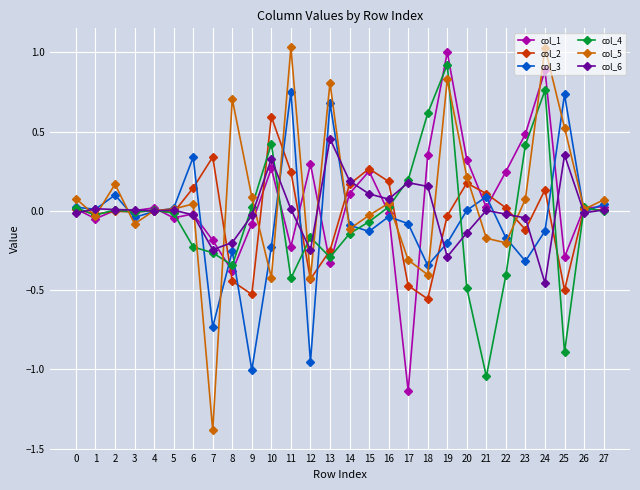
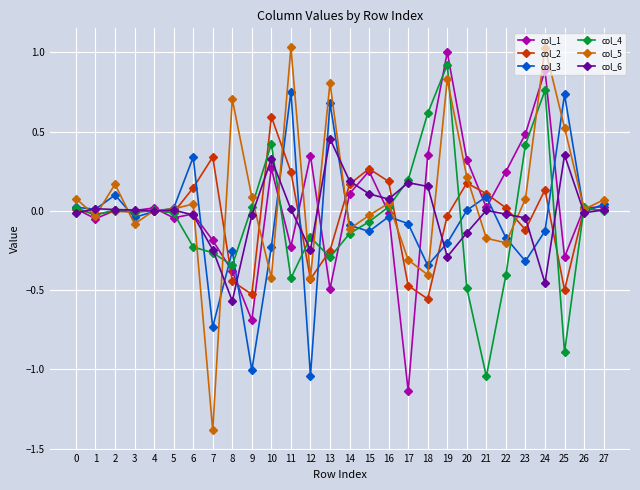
  {
    "col_1": {
      "1": -0.05,
      "5": -0.04,
      "7": -0.19,
      "8": -0.38,
-     "9": -0.08,
+     "9": -0.69,
      "10": 0.27,
      "11": -0.23,
-     "12": 0.30,
-     "13": -0.33,
+     "12": 0.35,
+     "13": -0.49,
      "14": 0.11,
      "16": -0.01,
      "17": -1.14,
      "18": 0.35,
      "19": 1.00,
      "20": 0.32,
      "21": 0.02,
      "22": 0.25,
      "23": 0.49,
      "25": -0.29
    },
    "col_3": {
      "2": 0.10,
      "3": -0.04,
      "6": 0.34,
      "7": -0.73,
      "8": -0.25,
      "9": -1.00,
      "10": -0.23,
      "11": 0.75,
-     "12": -0.95,
+     "12": -1.04,
      "13": 0.68,
      "14": -0.09,
      "15": -0.13,
      "16": -0.04,
      "17": -0.08,
      "18": -0.34,
      "19": -0.20,
      "20": 0.00,
      "21": 0.09,
      "22": -0.17,
      "23": -0.32,
      "24": -0.13,
      "25": 0.73
    },
    "col_4": {
      "6": -0.23,
      "7": -0.26,
      "8": -0.34,
      "9": 0.02,
      "10": 0.42,
      "11": -0.42,
      "12": -0.17,
      "13": -0.29,
      "14": -0.14,
      "15": -0.07,
      "16": 0.02,
      "17": 0.20,
      "18": 0.61,
      "19": 0.92,
      "20": -0.49,
      "21": -1.04,
      "22": -0.41,
      "23": 0.42,
      "24": 0.76,
      "25": -0.89
    },
    "col_6": {
      "0": -0.01,
      "7": -0.24,
-     "8": -0.20,
+     "8": -0.57,
      "9": -0.03,
      "10": 0.33,
      "11": 0.01,
      "12": -0.25,
      "13": 0.45,
      "14": 0.19,
      "15": 0.11,
      "16": 0.07,
      "17": 0.18,
      "18": 0.15,
      "19": -0.29,
      "20": -0.14,
      "21": 0.00,
      "22": -0.02,
      "23": -0.04,
      "24": -0.46,
      "25": 0.35
    }
  }
